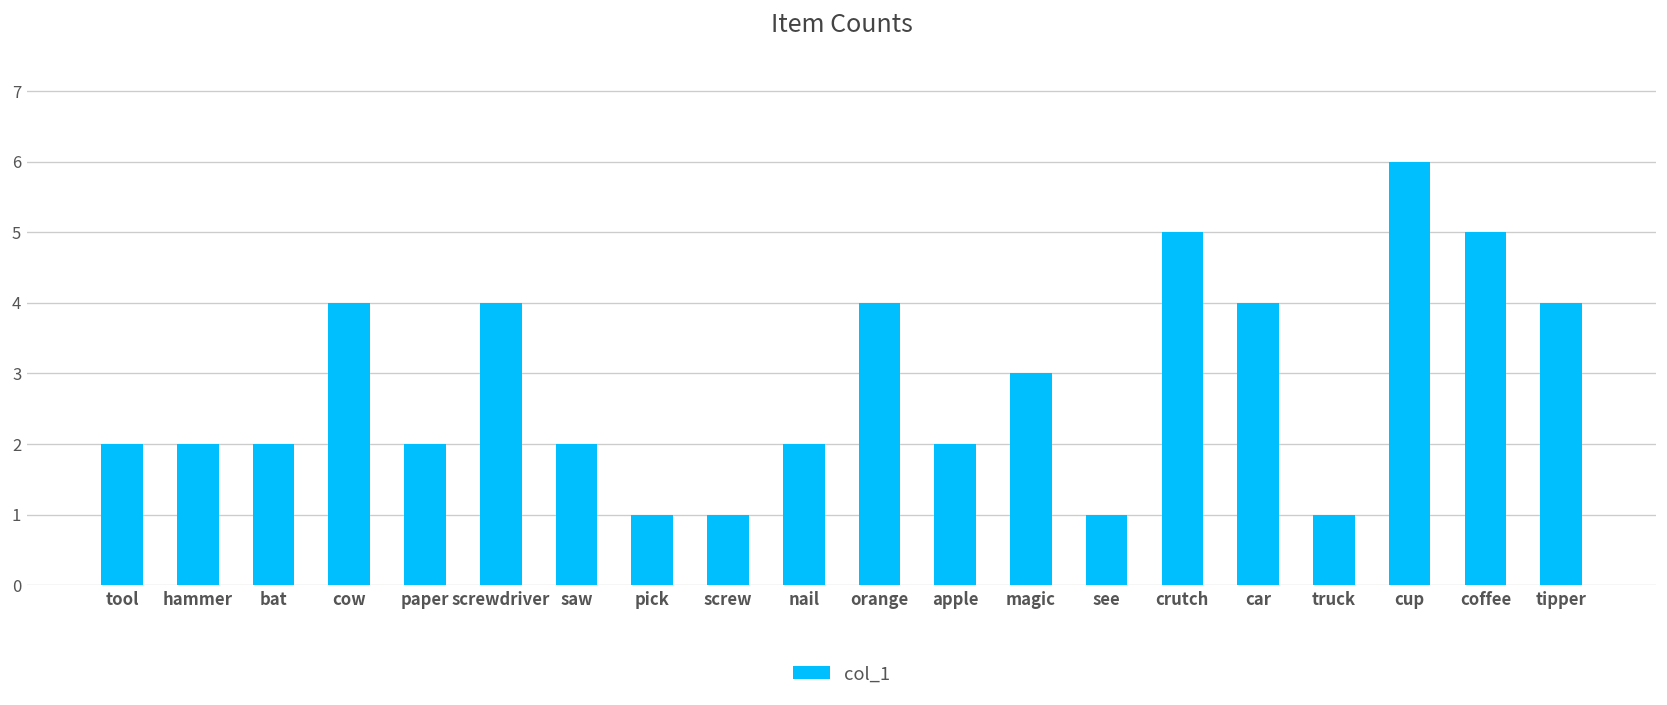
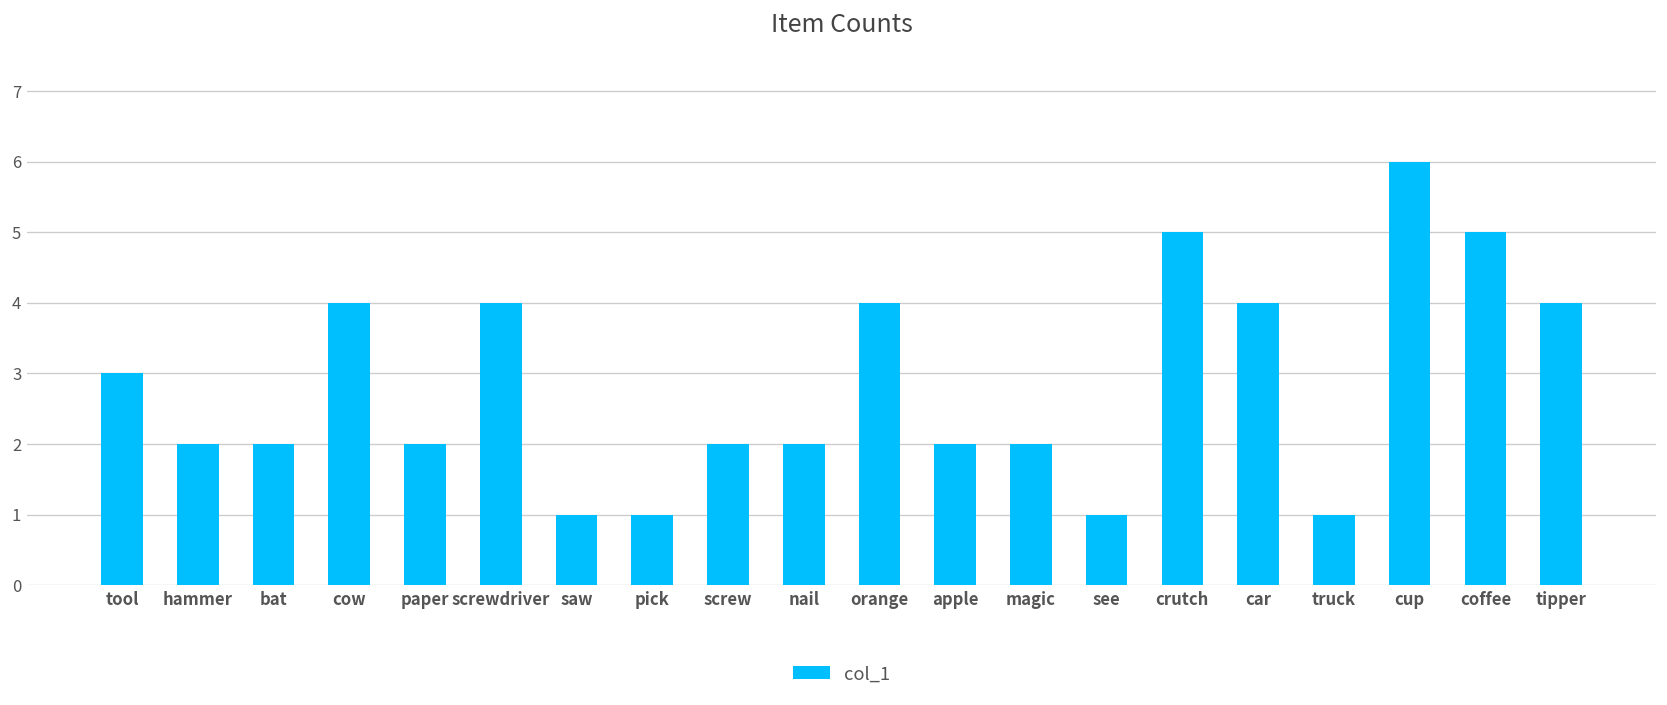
  {
-   "tool": 2,
+   "tool": 3,
    "hammer": 2,
    "bat": 2,
    "cow": 4,
    "paper": 2,
    "screwdriver": 4,
-   "saw": 2,
+   "saw": 1,
    "pick": 1,
-   "screw": 1,
+   "screw": 2,
    "nail": 2,
    "orange": 4,
    "apple": 2,
-   "magic": 3,
+   "magic": 2,
    "see": 1,
    "crutch": 5,
    "car": 4,
    "truck": 1,
    "cup": 6,
    "coffee": 5,
    "tipper": 4
  }
